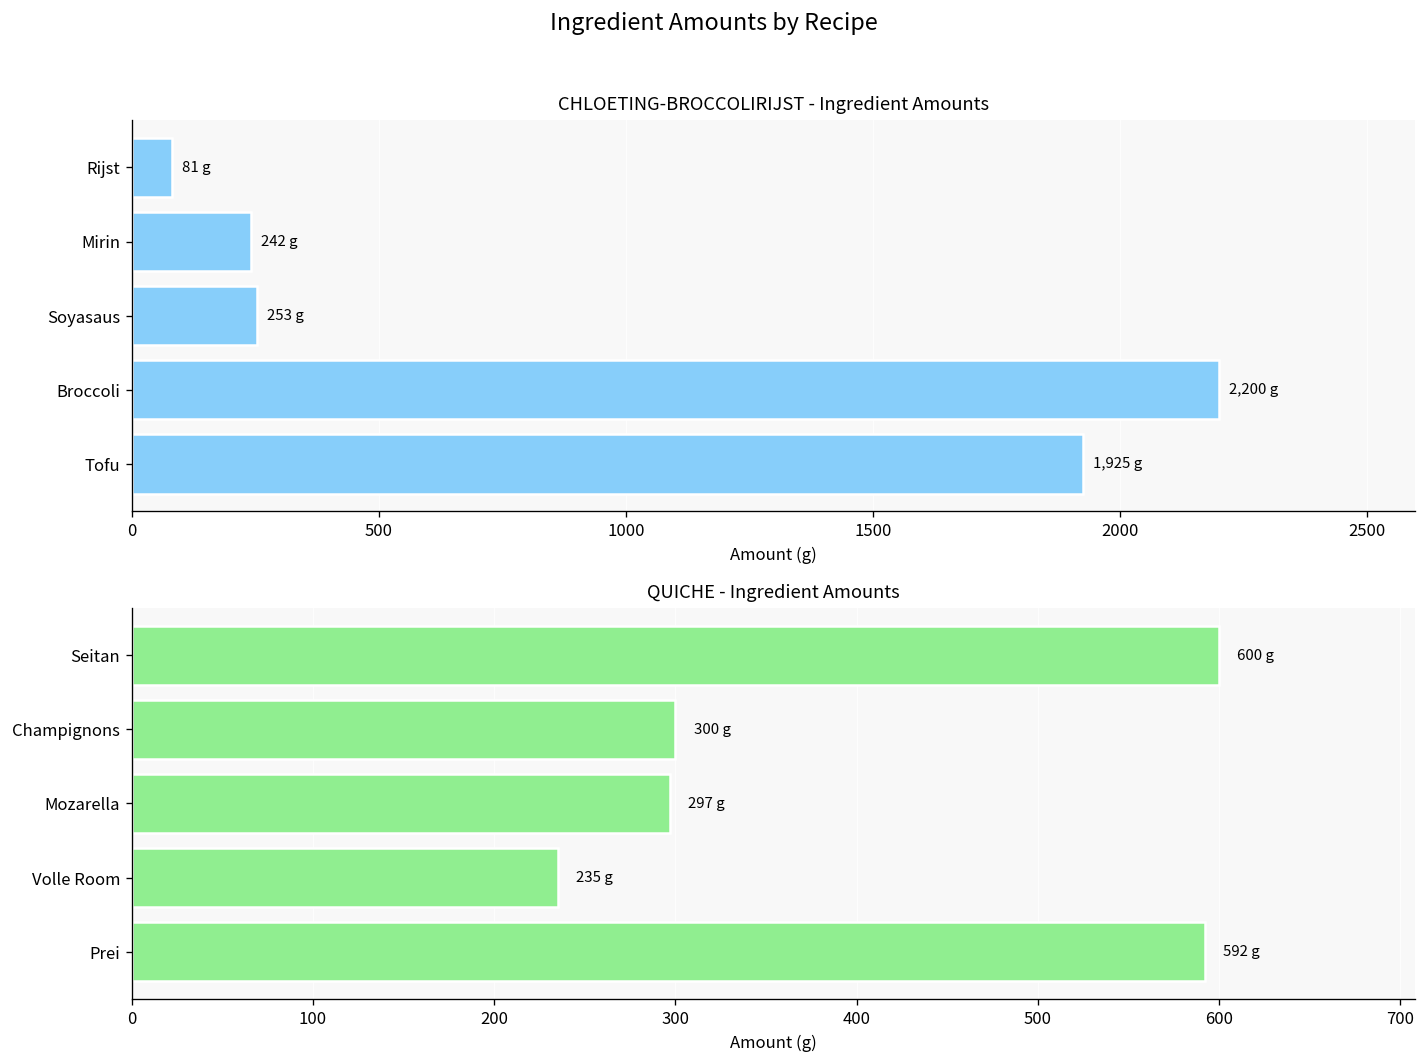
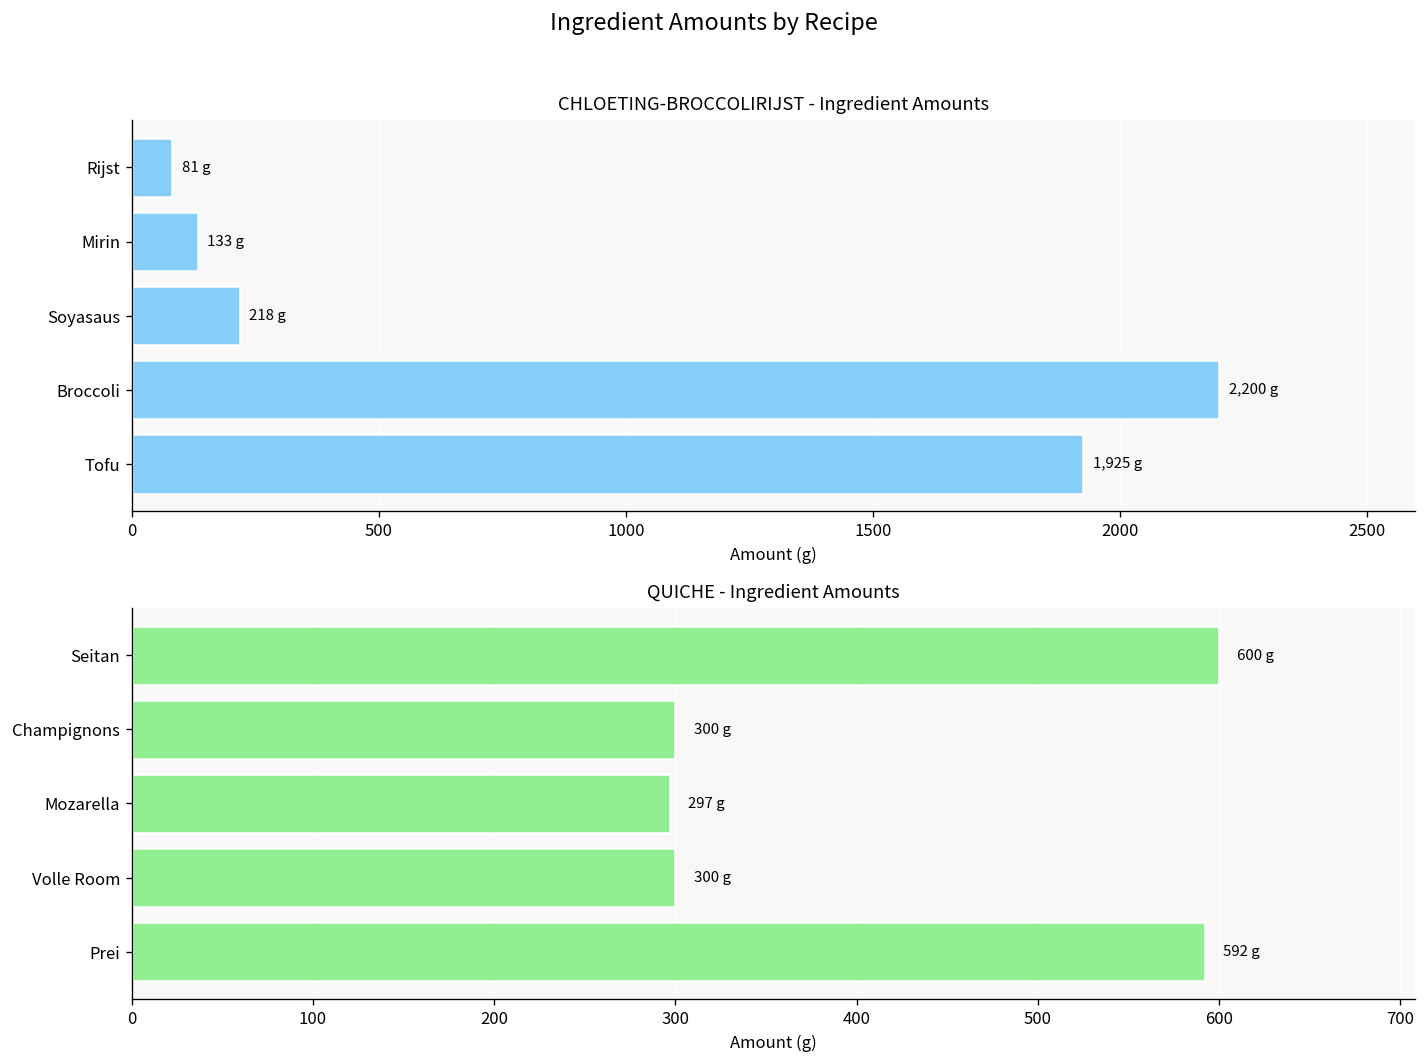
  {
    "CHLOETING-BROCCOLIRIJST - Ingredient Amounts": {
      "Rijst": "81",
-     "Mirin": "242",
-     "Soyasaus": "253",
+     "Mirin": "133",
+     "Soyasaus": "218",
      "Broccoli": "2,200",
      "Tofu": "1,925"
    },
    "QUICHE - Ingredient Amounts": {
      "Seitan": "600",
      "Champignons": "300",
      "Mozarella": "297",
-     "Volle Room": "235",
+     "Volle Room": "300",
      "Prei": "592"
    }
  }
